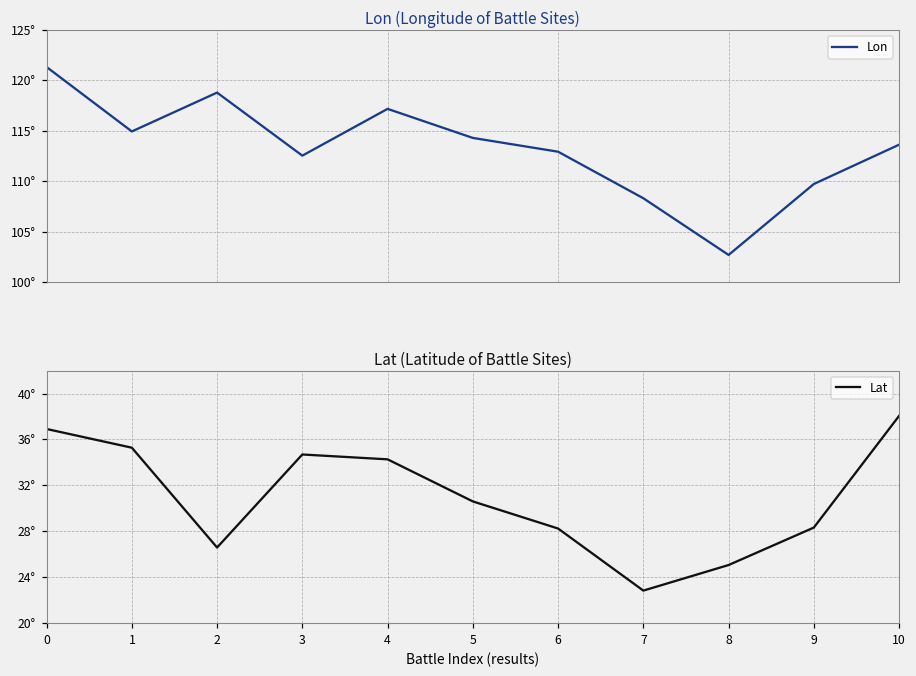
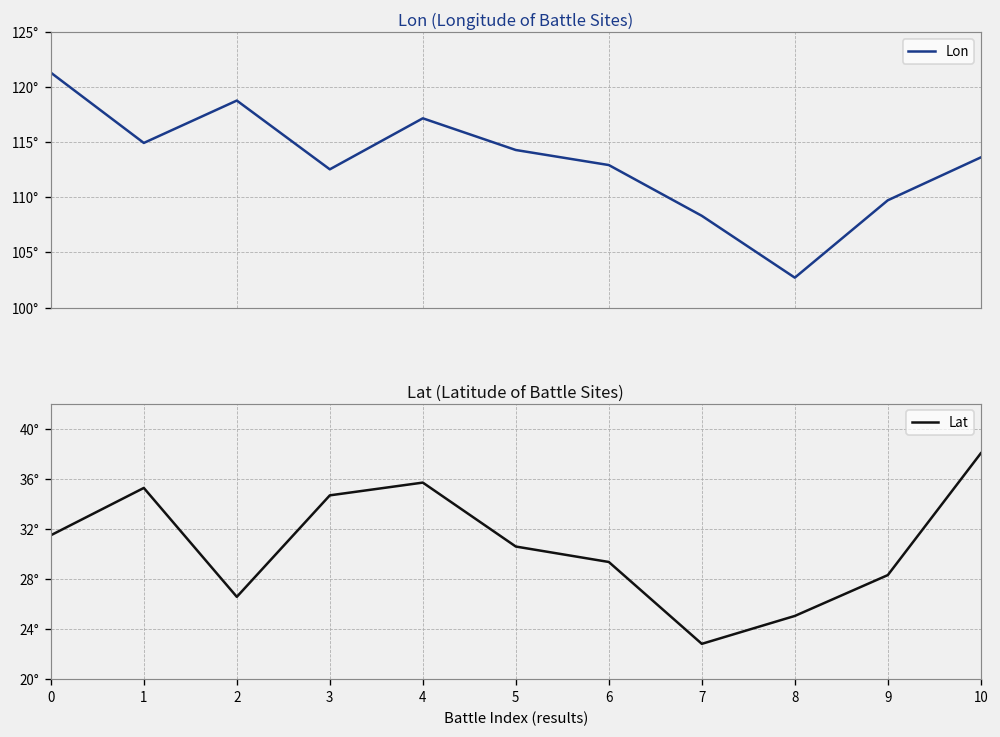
  {
    "Lat (Latitude of Battle Sites)": {
-     "0": "36.9°",
+     "0": "31.5°",
      "1": "35.3°",
      "2": "26.6°",
      "3": "34.7°",
-     "4": "34.3°",
+     "4": "35.7°",
      "5": "30.6°",
-     "6": "28.2°",
+     "6": "29.4°",
      "7": "22.8°",
      "8": "25.0°",
      "9": "28.3°",
      "10": "38.0°"
    }
  }
